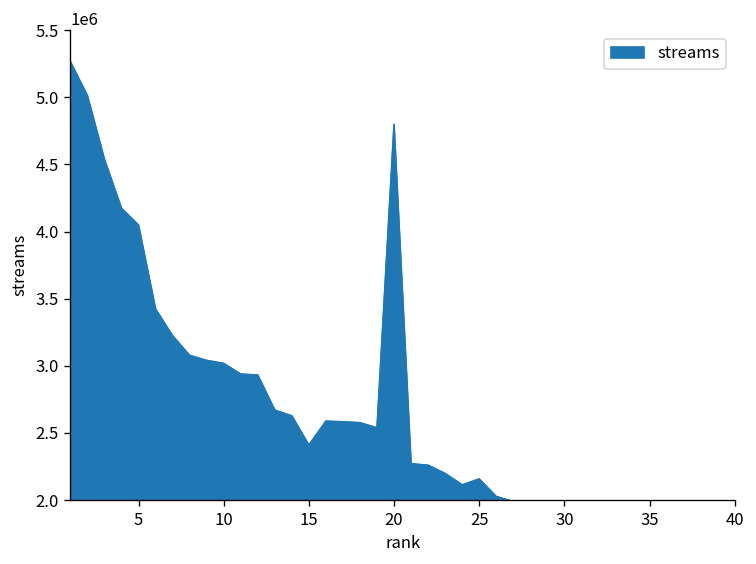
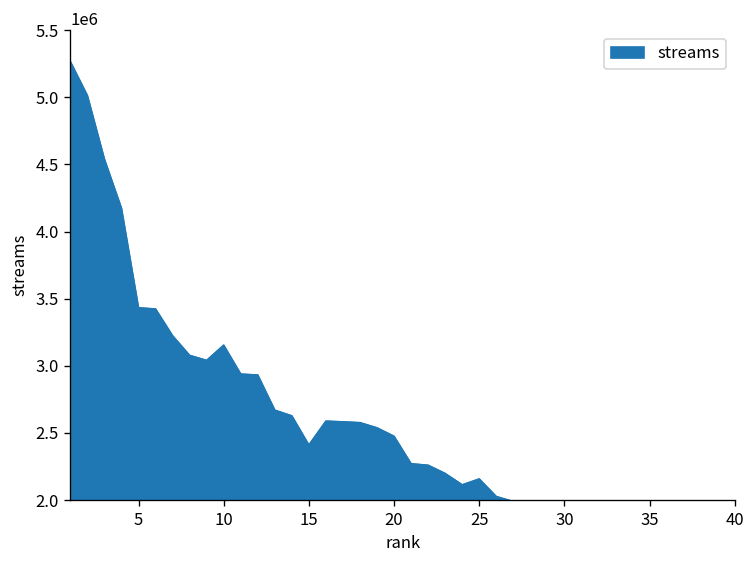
  {
-   "5": 4050000,
-   "10": 3020000,
+   "5": 3430000,
+   "10": 3150000,
    "15": 2410000,
-   "20": 4800000,
+   "20": 2470000,
    "25": 2160000
  }
